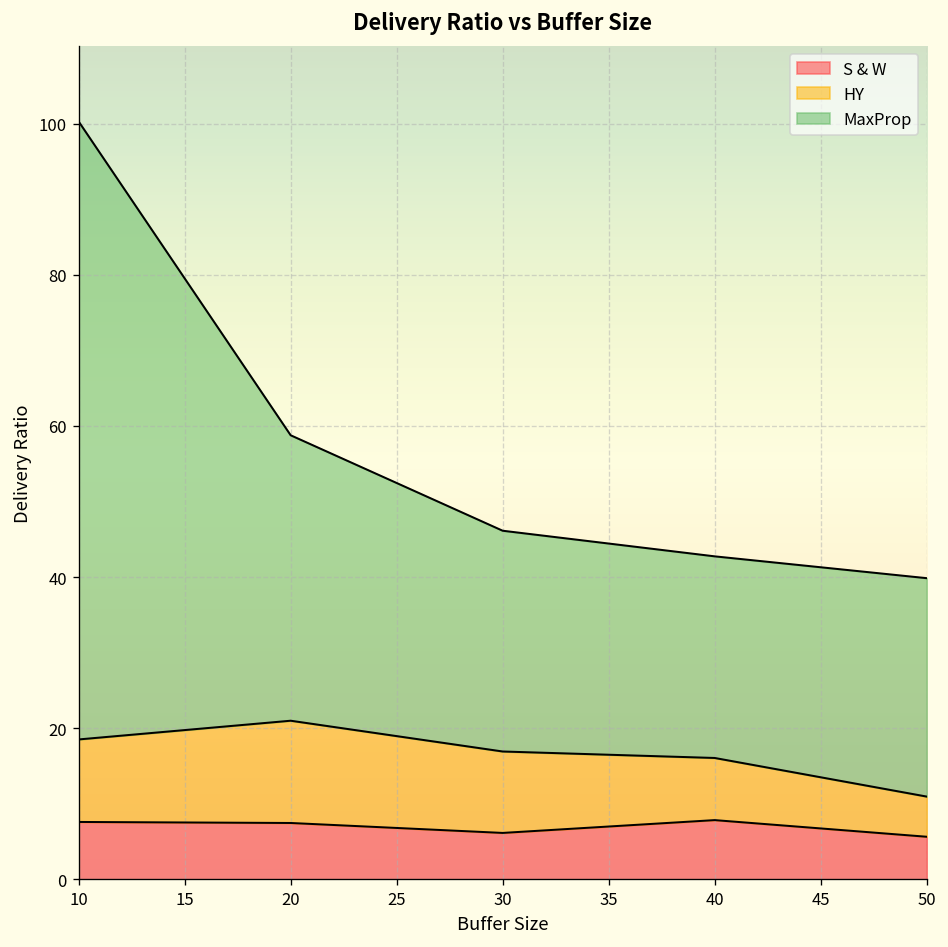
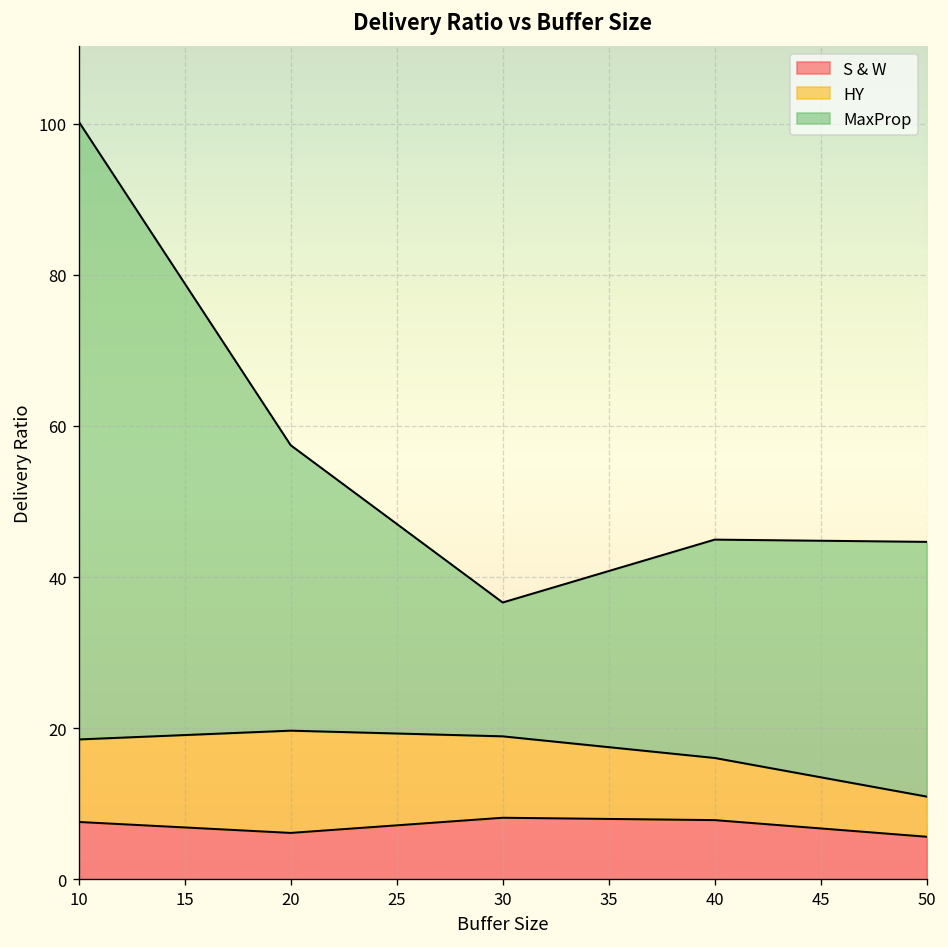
  {
    "S & W": {
      "10": 8,
-     "20": 7,
-     "30": 6,
+     "20": 6,
+     "30": 8,
      "40": 8,
      "50": 6
    },
    "HY": {
      "10": 11,
      "20": 14,
      "30": 11,
      "40": 8,
      "50": 5
    },
    "MaxProp": {
      "10": 82,
      "20": 38,
-     "30": 29,
-     "40": 27,
-     "50": 29
+     "30": 18,
+     "40": 29,
+     "50": 34
    }
  }
